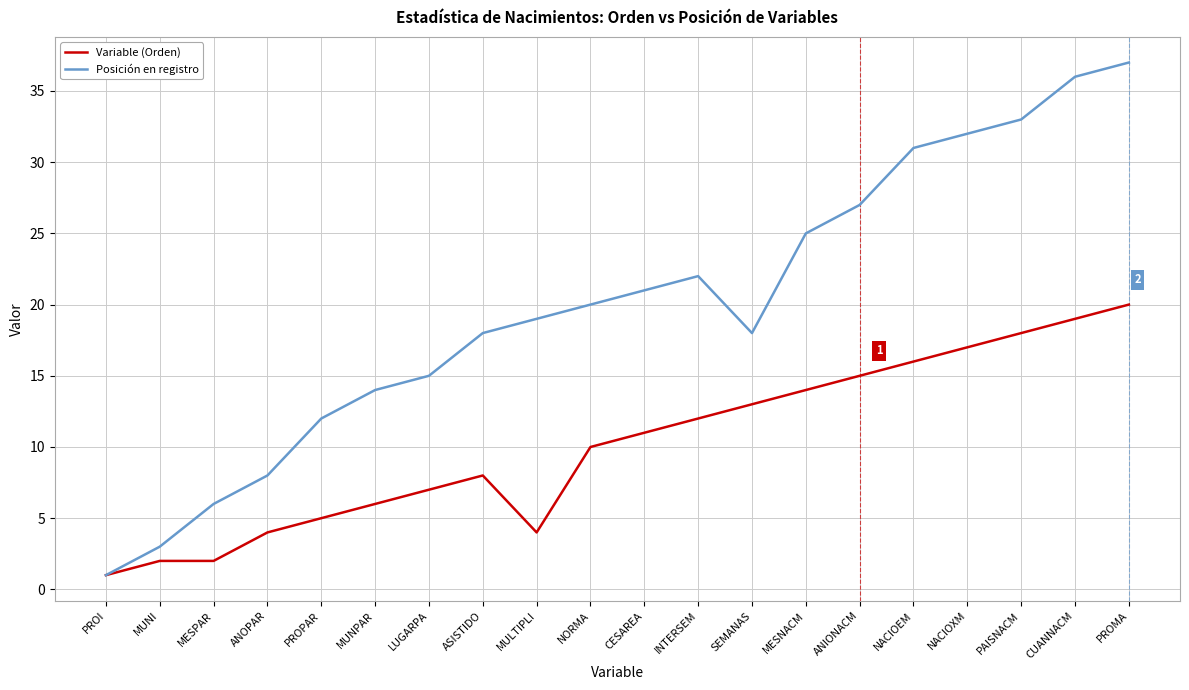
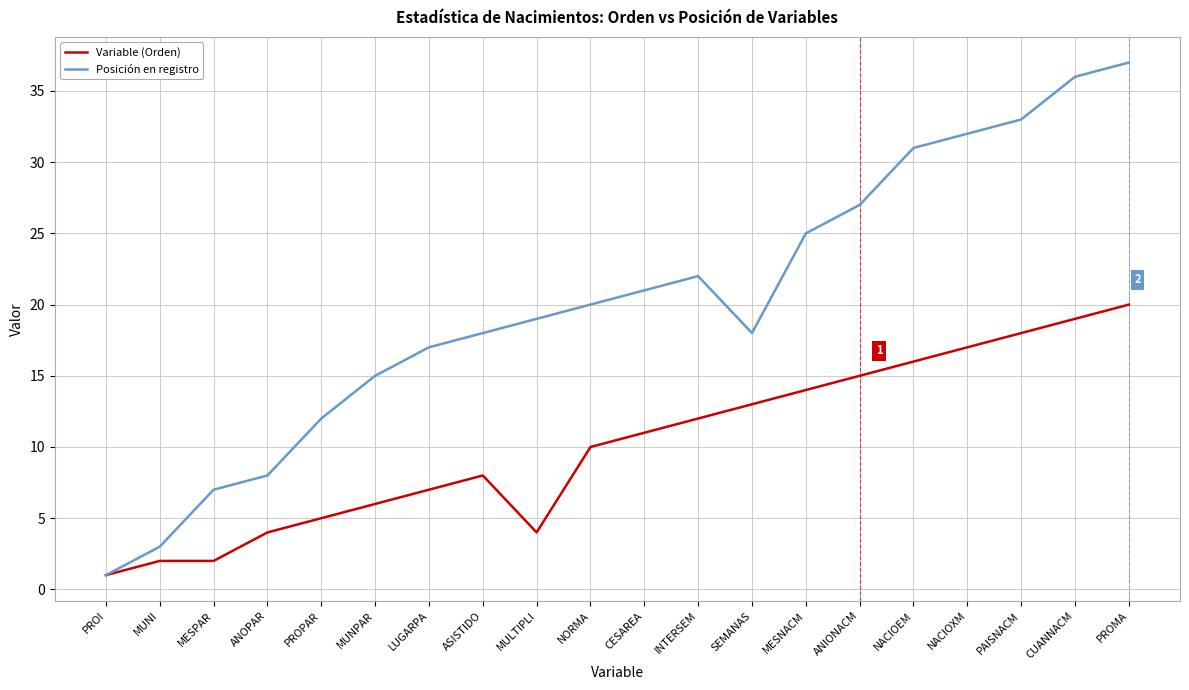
  {
    "Variable (Orden)": {
      "MUNI": 2,
      "MESPAR": 2,
      "ANOPAR": 4,
      "PROPAR": 5,
      "MUNPAR": 6,
      "LUGARPA": 7,
      "ASISTIDO": 8,
      "MULTIPLI": 4,
      "NORMA": 10,
      "CESAREA": 11,
      "INTERSEM": 12,
      "SEMANAS": 13,
      "MESNACM": 14,
      "NACIOEM": 16,
      "NACIOXM": 17,
      "PAISNACM": 18,
      "CUANNACM": 19
    },
    "Posición en registro": {
      "MUNI": 3,
-     "MESPAR": 6,
+     "MESPAR": 7,
      "ANOPAR": 8,
      "PROPAR": 12,
-     "MUNPAR": 14,
-     "LUGARPA": 15,
+     "MUNPAR": 15,
+     "LUGARPA": 17,
      "ASISTIDO": 18,
      "MULTIPLI": 19,
      "NORMA": 20,
      "CESAREA": 21,
      "INTERSEM": 22,
      "SEMANAS": 18,
      "MESNACM": 25,
      "ANIONACM": 27,
      "NACIOEM": 31,
      "NACIOXM": 32,
      "PAISNACM": 33,
      "CUANNACM": 36,
      "PROMA": 37
    }
  }
